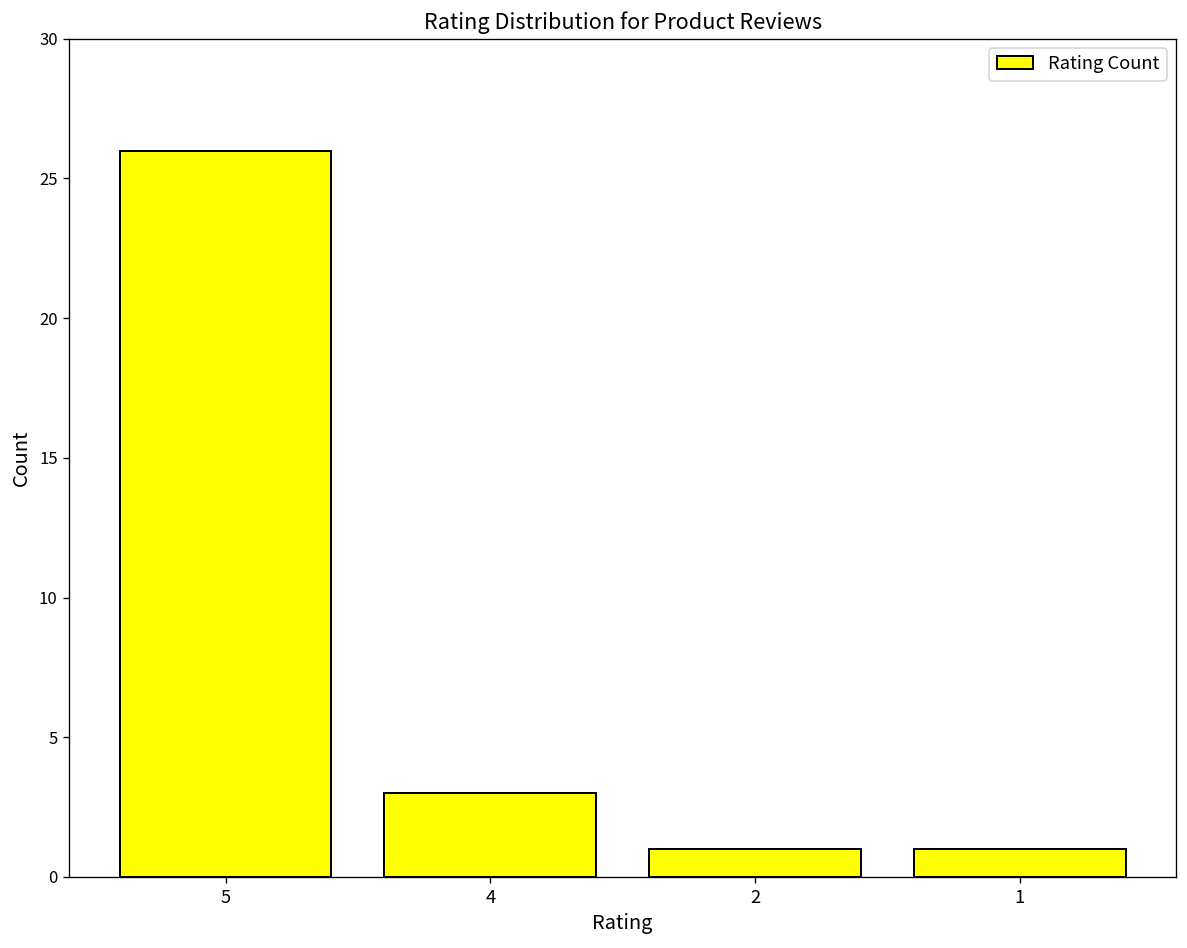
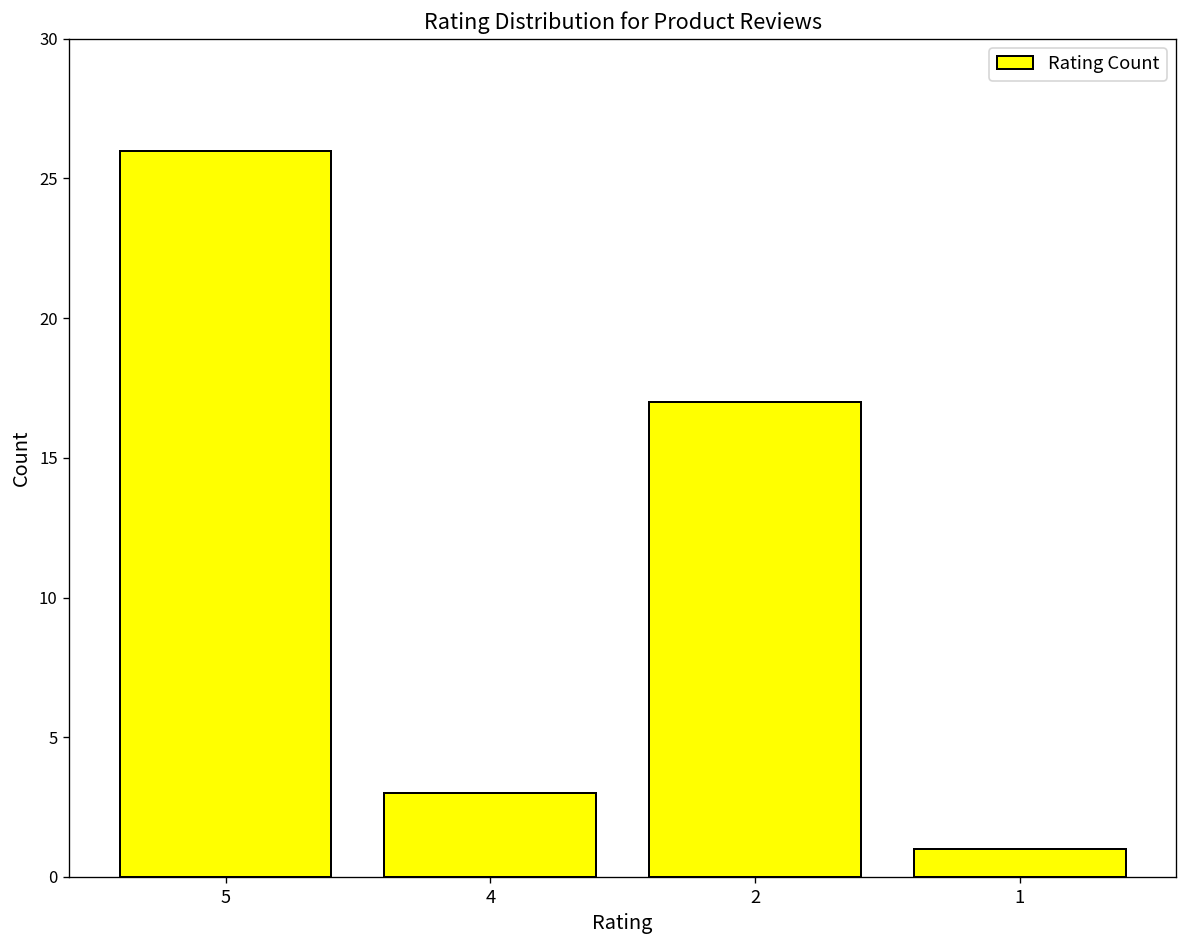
  {
    "5": 26,
    "4": 3,
-   "2": 1,
+   "2": 17,
    "1": 1
  }
